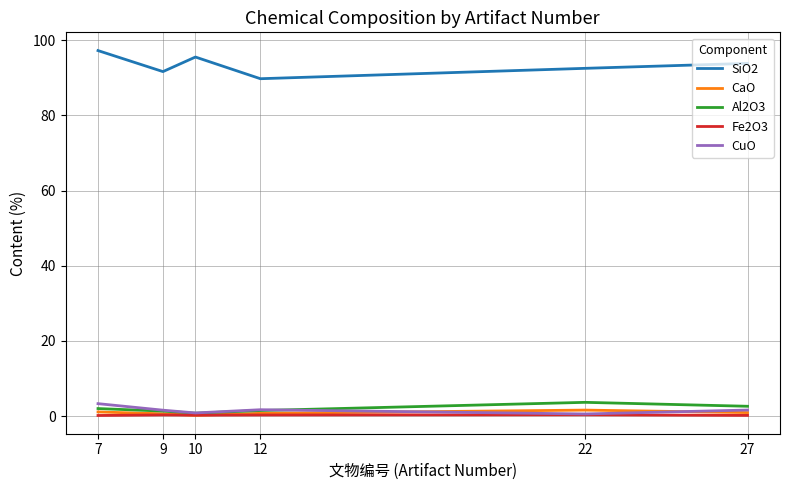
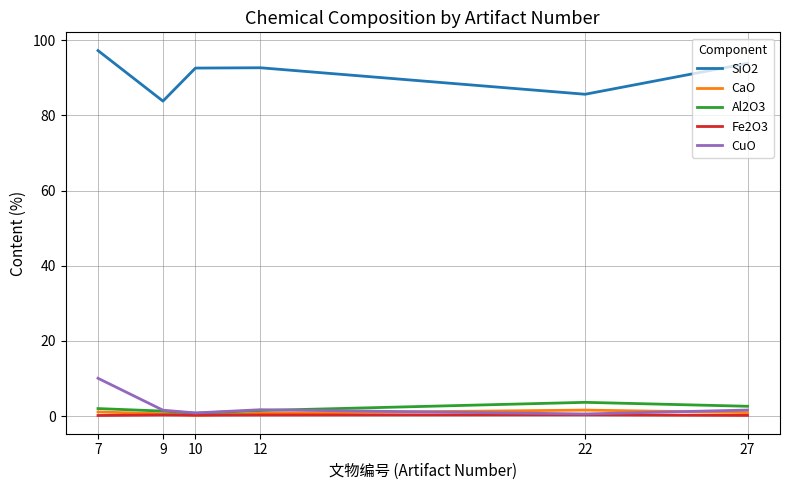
  {
    "SiO2": {
      "7": 97,
-     "9": 92,
-     "10": 96,
-     "12": 90,
-     "22": 92
+     "9": 84,
+     "10": 93,
+     "12": 93,
+     "22": 86
    },
    "CaO": {
      "7": 1,
      "22": 2,
      "27": 1
    },
    "Al2O3": {
      "7": 2,
      "22": 4,
      "27": 3
    },
    "Fe2O3": {
      "7": 0,
      "27": 0
    },
    "CuO": {
-     "7": 3,
+     "7": 10,
      "27": 2
    }
  }
